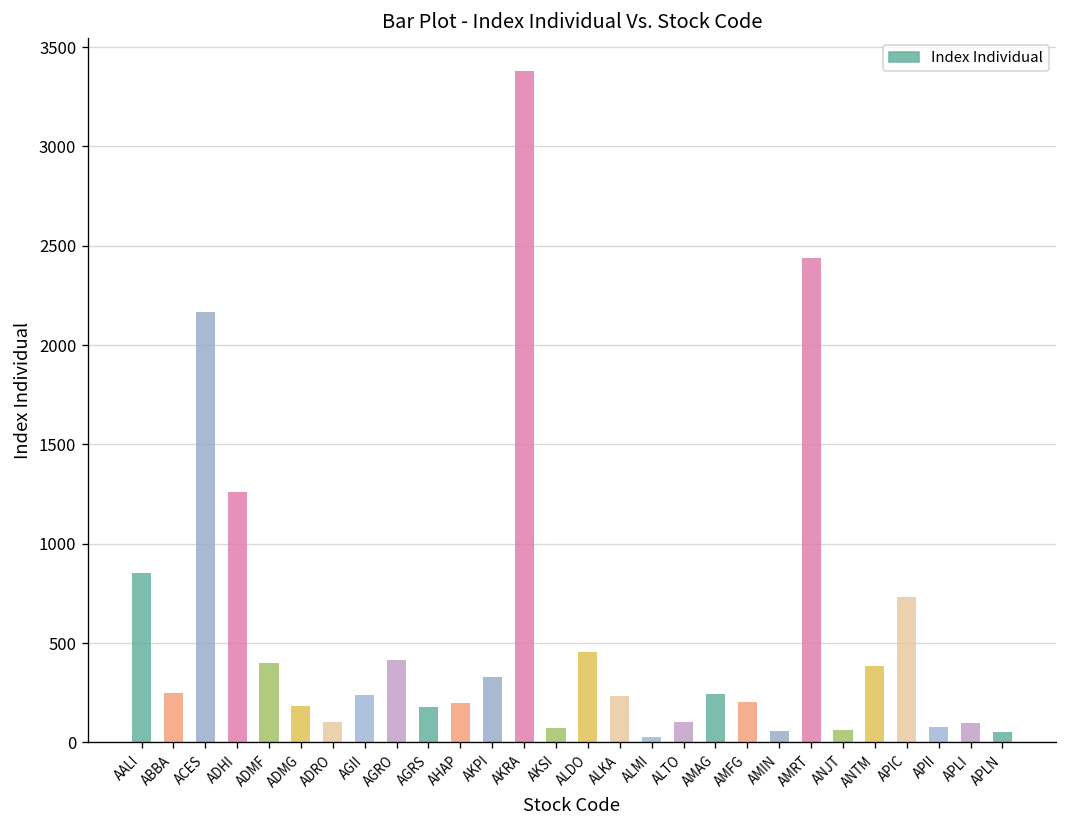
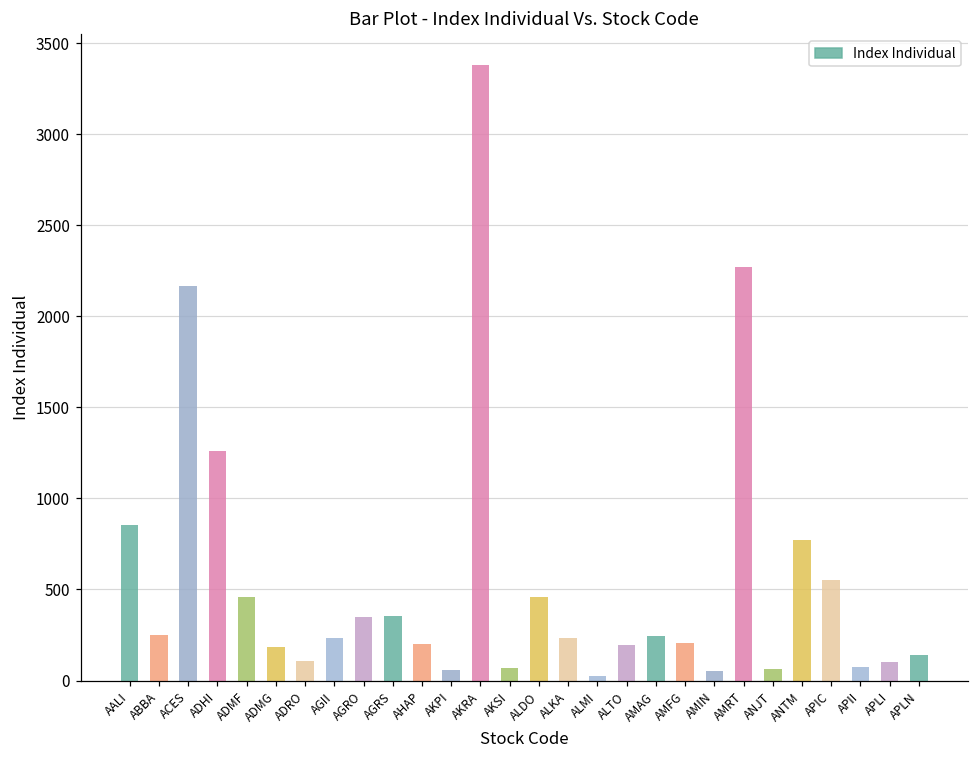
  {
    "AALI": 850,
    "ABBA": 250,
    "ACES": 2160,
    "ADHI": 1260,
-   "ADMF": 400,
+   "ADMF": 460,
    "ADMG": 180,
    "ADRO": 110,
    "AGII": 240,
-   "AGRO": 420,
-   "AGRS": 180,
+   "AGRO": 350,
+   "AGRS": 350,
    "AHAP": 200,
-   "AKPI": 330,
+   "AKPI": 60,
    "AKRA": 3380,
    "AKSI": 70,
    "ALDO": 460,
    "ALKA": 230,
    "ALMI": 30,
-   "ALTO": 100,
+   "ALTO": 190,
    "AMAG": 240,
    "AMFG": 200,
    "AMIN": 50,
-   "AMRT": 2440,
+   "AMRT": 2270,
    "ANJT": 60,
-   "ANTM": 380,
-   "APIC": 730,
+   "ANTM": 770,
+   "APIC": 550,
    "APII": 80,
    "APLI": 100,
-   "APLN": 50
+   "APLN": 140
  }
